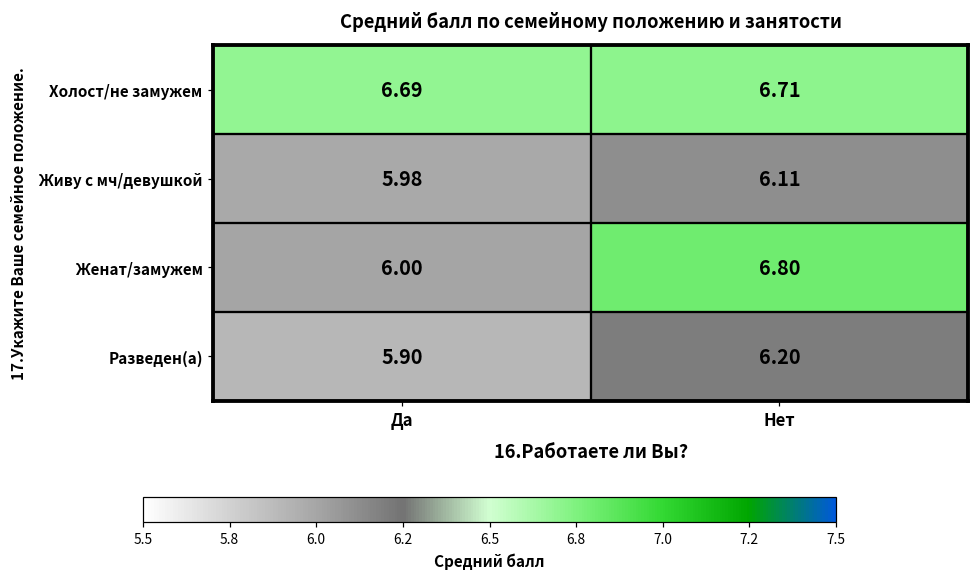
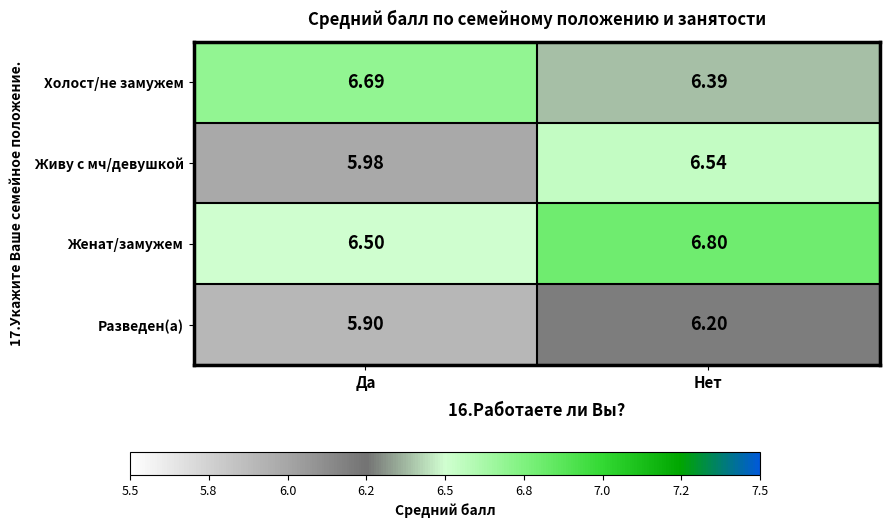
  {
    "Холост/не замужем": {
      "Да": 6.69,
-     "Нет": 6.71
+     "Нет": 6.39
    },
    "Живу с мч/девушкой": {
      "Да": 5.98,
-     "Нет": 6.11
+     "Нет": 6.54
    },
    "Женат/замужем": {
-     "Да": 6.00,
+     "Да": 6.50,
      "Нет": 6.80
    },
    "Разведен(а)": {
      "Да": 5.90,
      "Нет": 6.20
    }
  }
